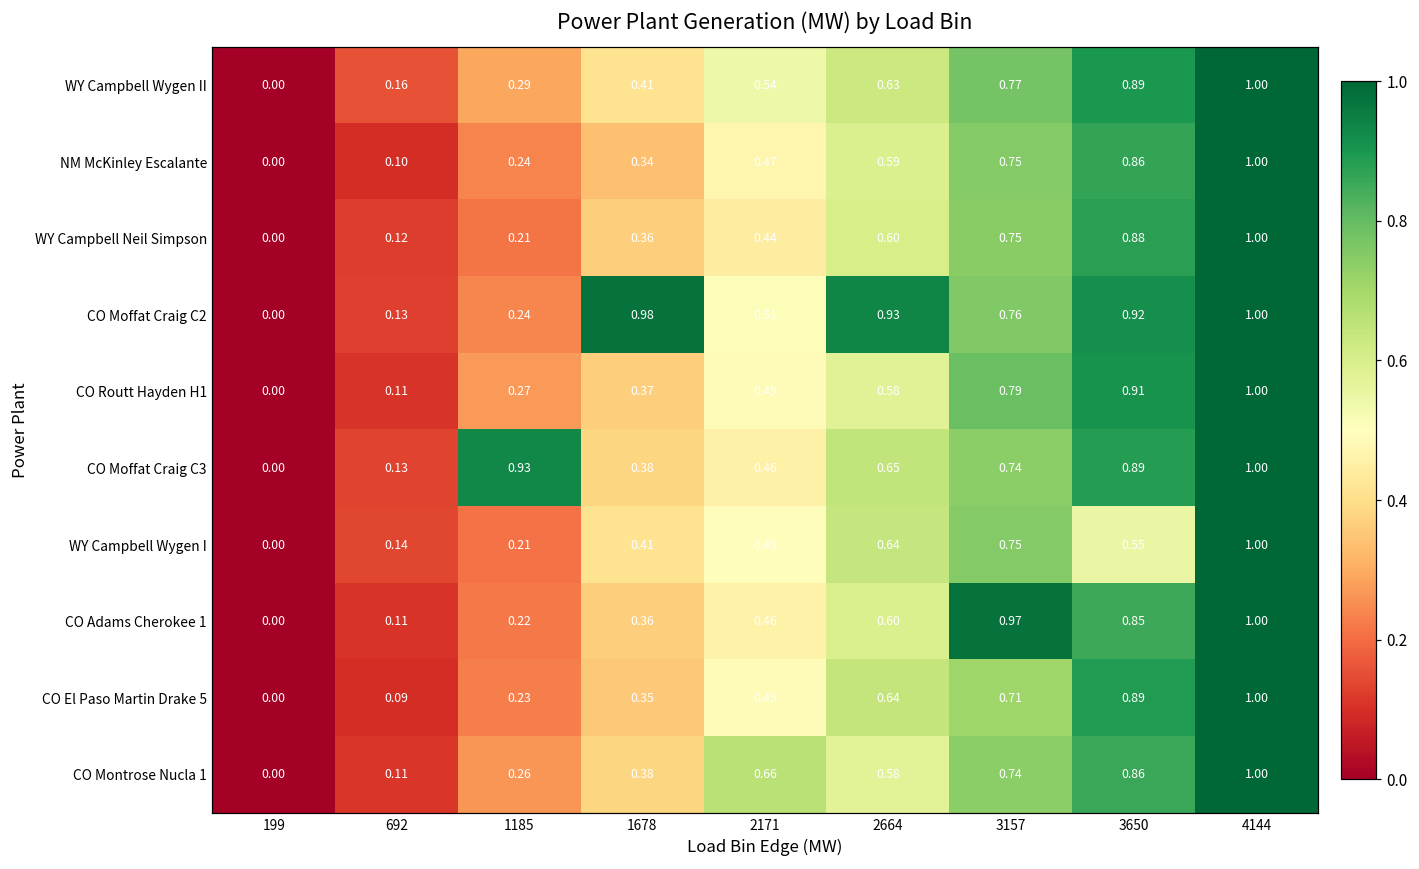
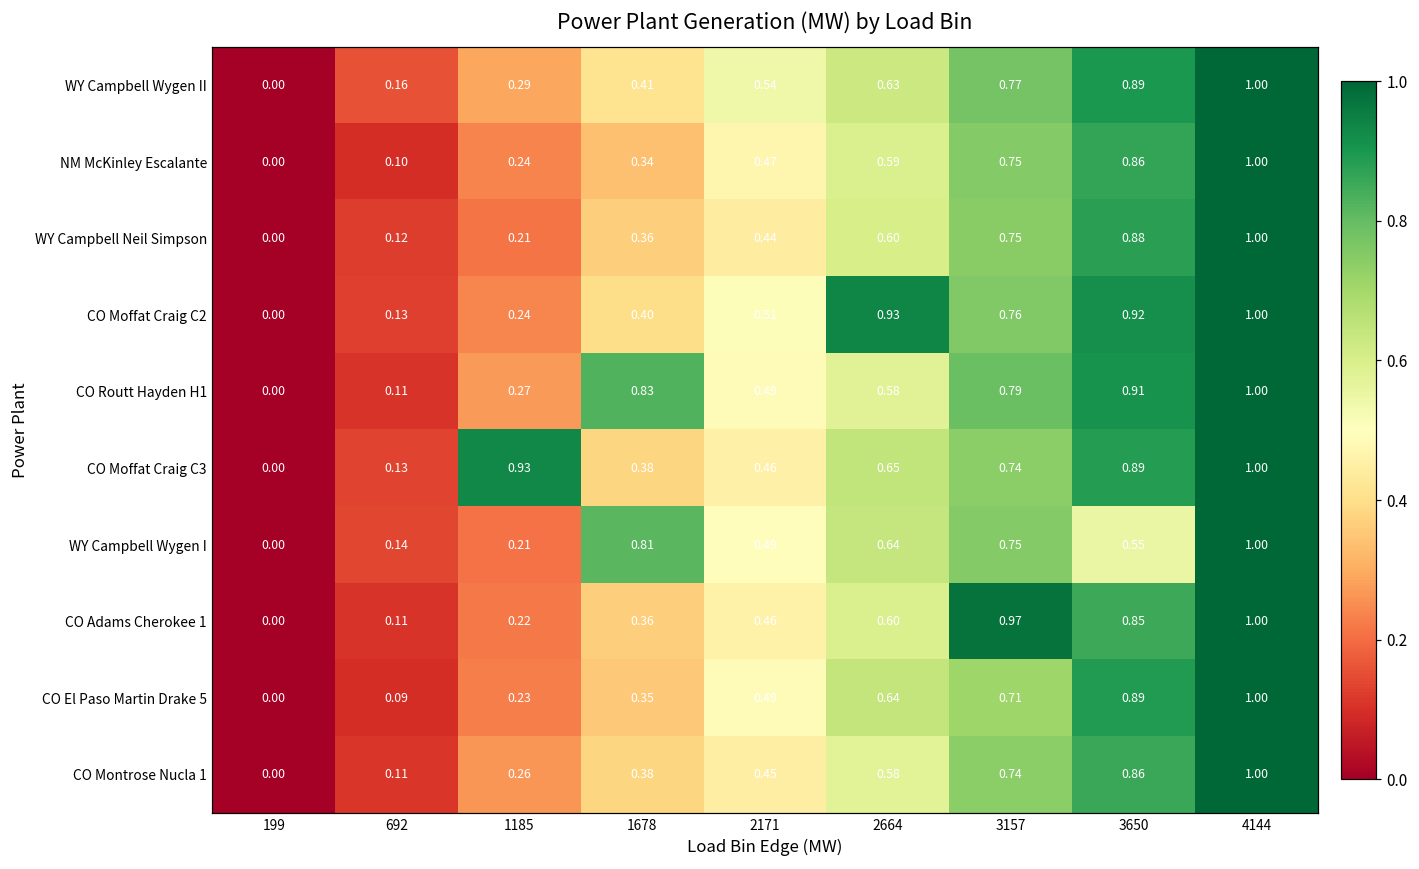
  {
    "WY Campbell Wygen II": {
      "199": 0.00,
      "692": 0.16,
      "1185": 0.29,
      "1678": 0.41,
      "2171": 0.54,
      "2664": 0.63,
      "3157": 0.77,
      "3650": 0.89,
      "4144": 1.00
    },
    "NM McKinley Escalante": {
      "199": 0.00,
      "692": 0.10,
      "1185": 0.24,
      "1678": 0.34,
      "2171": 0.47,
      "2664": 0.59,
      "3157": 0.75,
      "3650": 0.86,
      "4144": 1.00
    },
    "WY Campbell Neil Simpson": {
      "199": 0.00,
      "692": 0.12,
      "1185": 0.21,
      "1678": 0.36,
      "2171": 0.44,
      "2664": 0.60,
      "3157": 0.75,
      "3650": 0.88,
      "4144": 1.00
    },
    "CO Moffat Craig C2": {
      "199": 0.00,
      "692": 0.13,
      "1185": 0.24,
-     "1678": 0.98,
+     "1678": 0.40,
      "2171": 0.51,
      "2664": 0.93,
      "3157": 0.76,
      "3650": 0.92,
      "4144": 1.00
    },
    "CO Routt Hayden H1": {
      "199": 0.00,
      "692": 0.11,
      "1185": 0.27,
-     "1678": 0.37,
+     "1678": 0.83,
      "2171": 0.49,
      "2664": 0.58,
      "3157": 0.79,
      "3650": 0.91,
      "4144": 1.00
    },
    "CO Moffat Craig C3": {
      "199": 0.00,
      "692": 0.13,
      "1185": 0.93,
      "1678": 0.38,
      "2171": 0.46,
      "2664": 0.65,
      "3157": 0.74,
      "3650": 0.89,
      "4144": 1.00
    },
    "WY Campbell Wygen I": {
      "199": 0.00,
      "692": 0.14,
      "1185": 0.21,
-     "1678": 0.41,
+     "1678": 0.81,
      "2171": 0.49,
      "2664": 0.64,
      "3157": 0.75,
      "3650": 0.55,
      "4144": 1.00
    },
    "CO Adams Cherokee 1": {
      "199": 0.00,
      "692": 0.11,
      "1185": 0.22,
      "1678": 0.36,
      "2171": 0.46,
      "2664": 0.60,
      "3157": 0.97,
      "3650": 0.85,
      "4144": 1.00
    },
    "CO El Paso Martin Drake 5": {
      "199": 0.00,
      "692": 0.09,
      "1185": 0.23,
      "1678": 0.35,
      "2171": 0.49,
      "2664": 0.64,
      "3157": 0.71,
      "3650": 0.89,
      "4144": 1.00
    },
    "CO Montrose Nucla 1": {
      "199": 0.00,
      "692": 0.11,
      "1185": 0.26,
      "1678": 0.38,
-     "2171": 0.66,
+     "2171": 0.45,
      "2664": 0.58,
      "3157": 0.74,
      "3650": 0.86,
      "4144": 1.00
    }
  }
